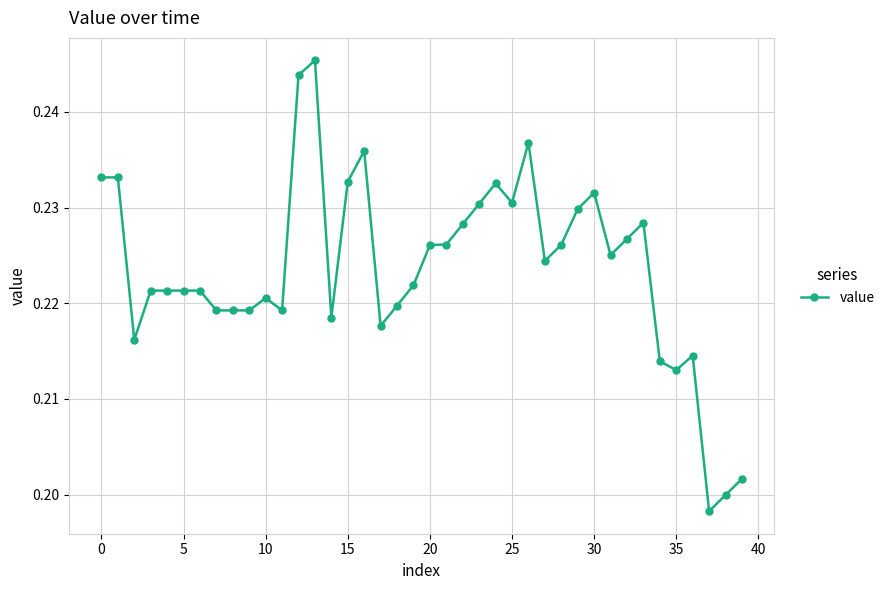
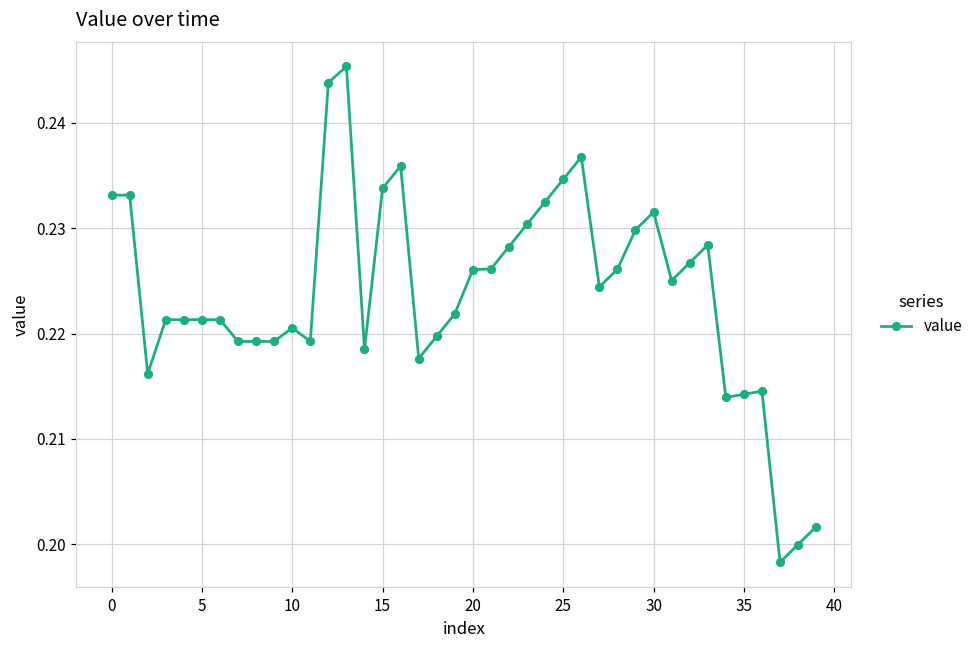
  {
    "0": 0.233,
    "5": 0.221,
    "10": 0.221,
-   "15": 0.233,
+   "15": 0.234,
    "20": 0.226,
-   "25": 0.231,
+   "25": 0.235,
    "30": 0.232,
-   "35": 0.213
+   "35": 0.214
  }
